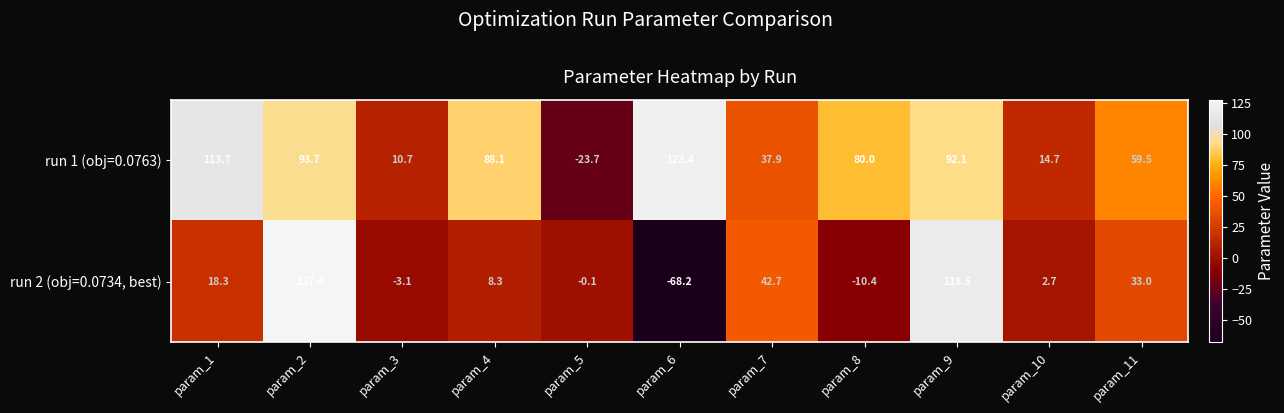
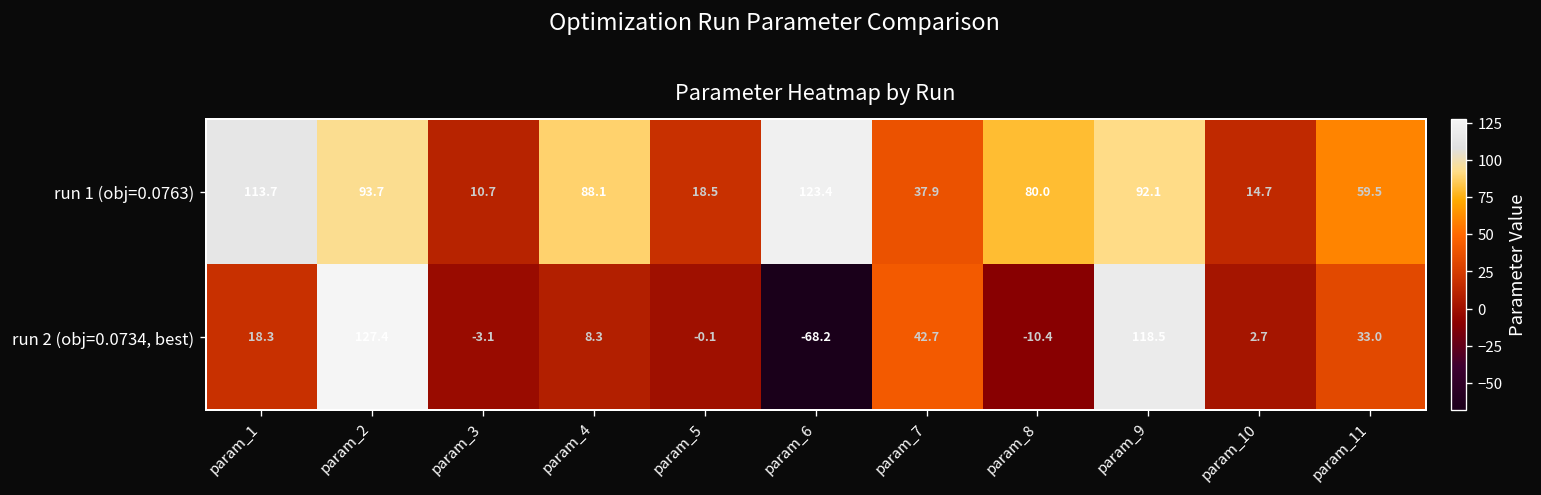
  {
    "run 1 (obj=0.0763)": {
      "param_2": 93.7,
      "param_3": 10.7,
      "param_4": 88.1,
-     "param_5": -23.7,
+     "param_5": 18.5,
      "param_7": 37.9,
      "param_8": 80.0,
      "param_9": 92.1,
      "param_10": 14.7,
      "param_11": 59.5
    },
    "run 2 (obj=0.0734, best)": {
      "param_1": 18.3,
      "param_3": -3.1,
      "param_4": 8.3,
      "param_5": -0.1,
      "param_6": -68.2,
      "param_7": 42.7,
      "param_8": -10.4,
      "param_10": 2.7,
      "param_11": 33.0
    }
  }
